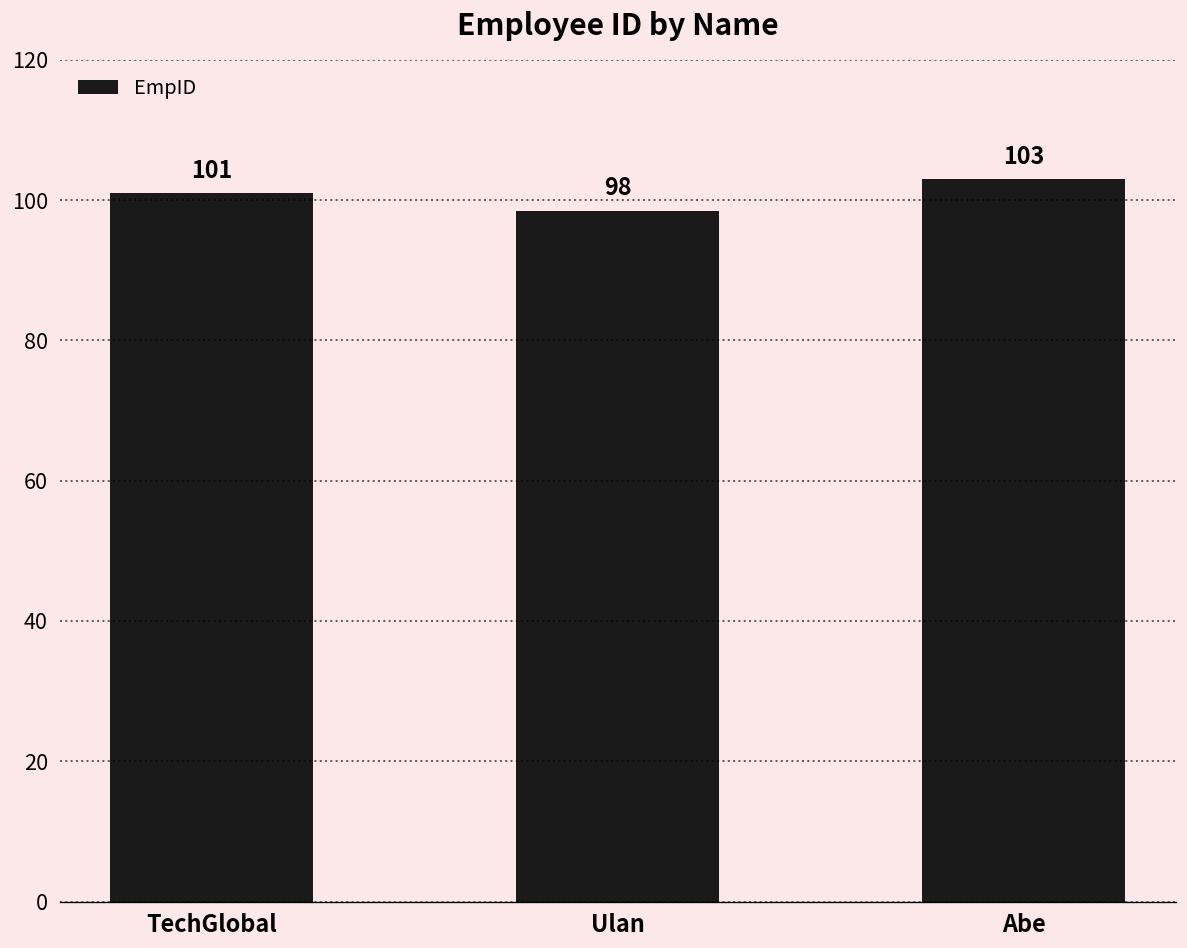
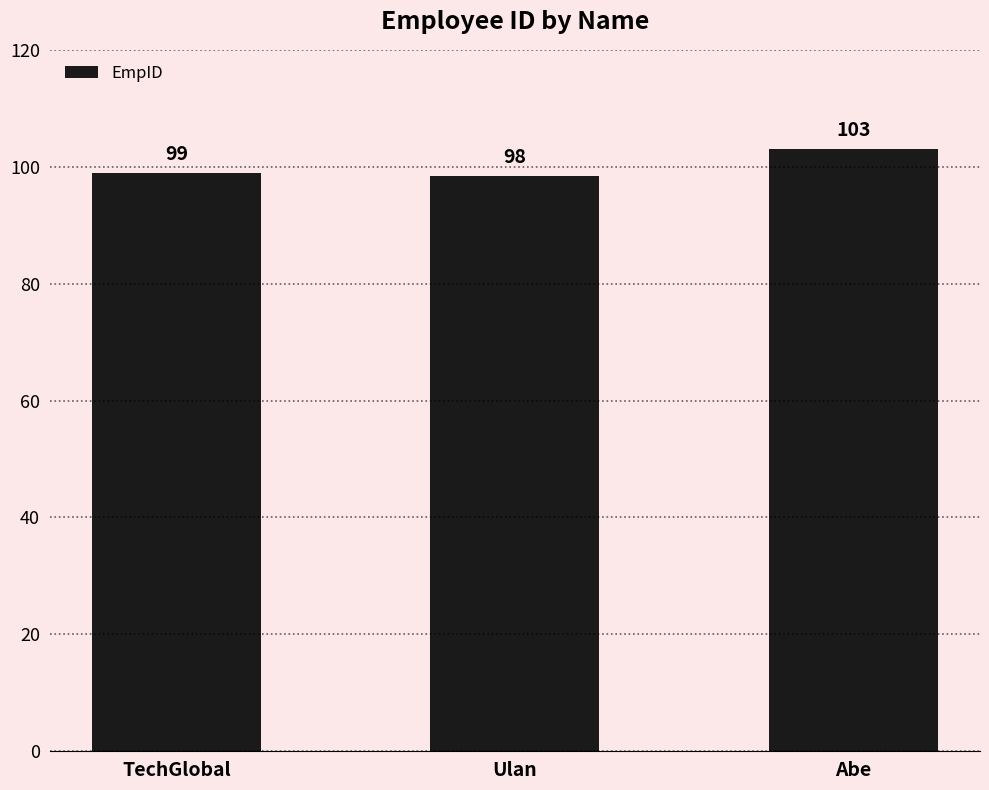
  {
-   "TechGlobal": 101,
+   "TechGlobal": 99,
    "Ulan": 98,
    "Abe": 103
  }
